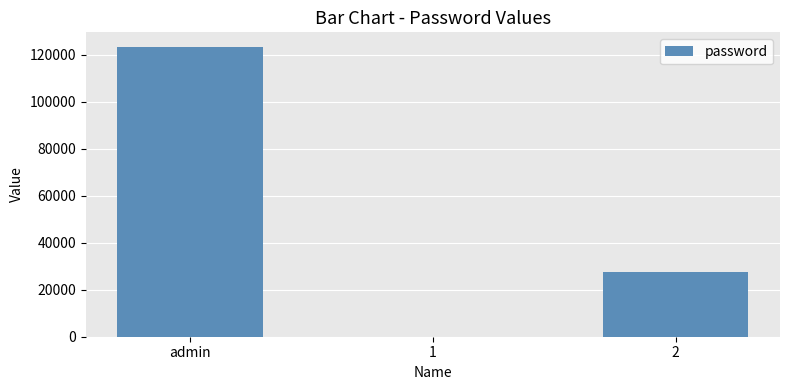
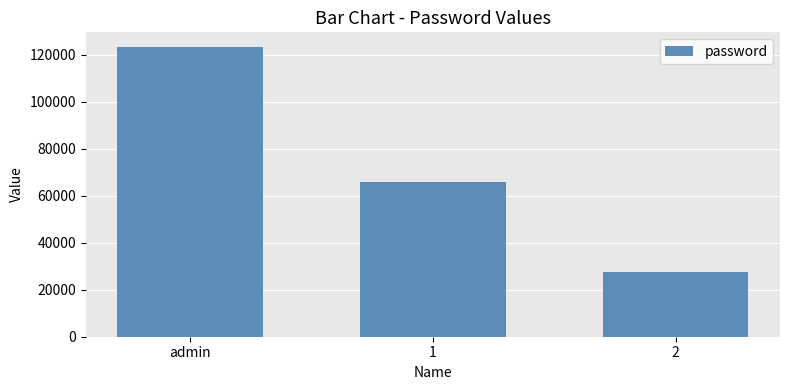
  {
    "admin": 123000,
-   "1": 0,
+   "1": 66000,
    "2": 27000
  }
